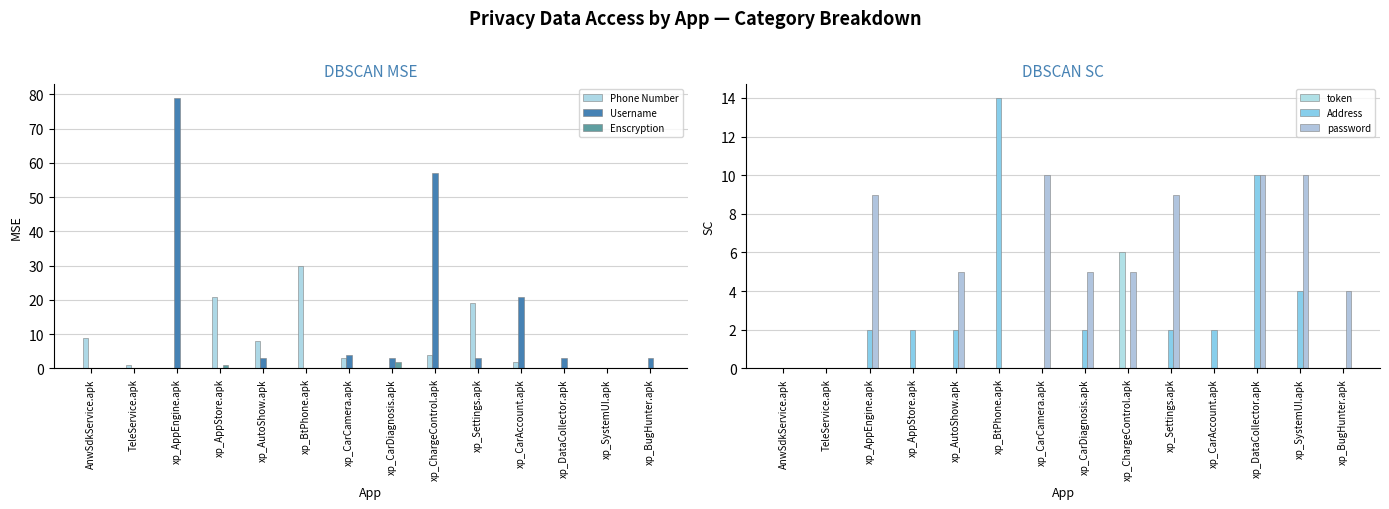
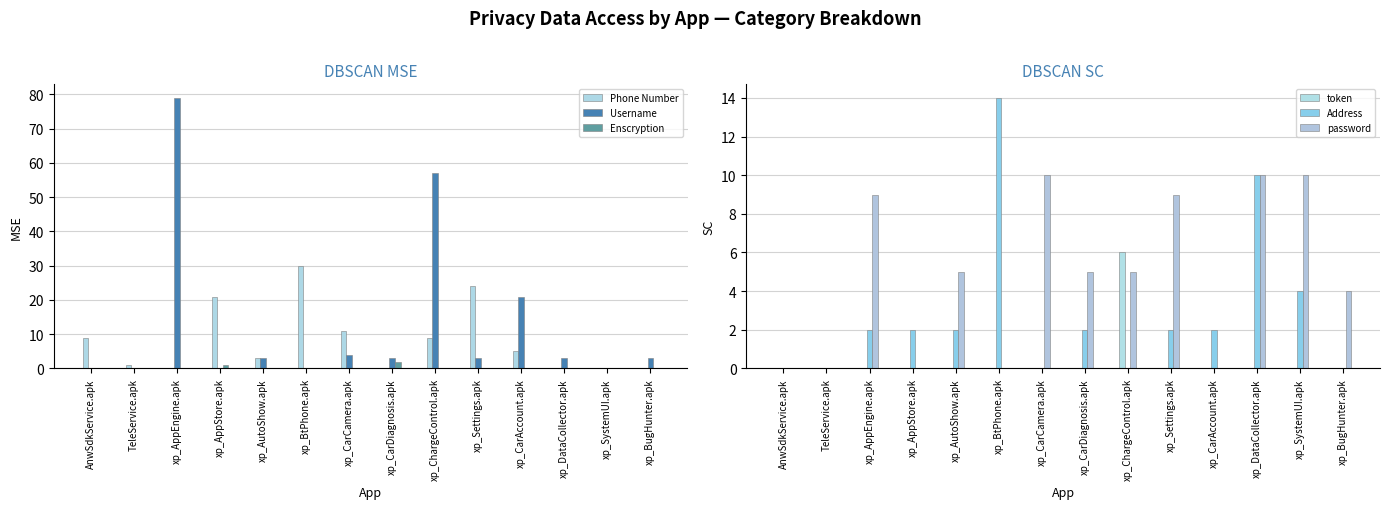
  {
    "DBSCAN MSE": {
      "Phone Number": {
        "AnwSdkService.apk": 9,
        "TeleService.apk": 1,
        "xp_AppEngine.apk": 0,
        "xp_AppStore.apk": 21,
-       "xp_AutoShow.apk": 8,
+       "xp_AutoShow.apk": 3,
        "xp_BtPhone.apk": 30,
-       "xp_CarCamera.apk": 3,
+       "xp_CarCamera.apk": 11,
        "xp_CarDiagnosis.apk": 0,
-       "xp_ChargeControl.apk": 4,
-       "xp_Settings.apk": 19,
-       "xp_CarAccount.apk": 2,
+       "xp_ChargeControl.apk": 9,
+       "xp_Settings.apk": 24,
+       "xp_CarAccount.apk": 5,
        "xp_DataCollector.apk": 0,
        "xp_SystemUI.apk": 0,
        "xp_BugHunter.apk": 0
      }
    }
  }
